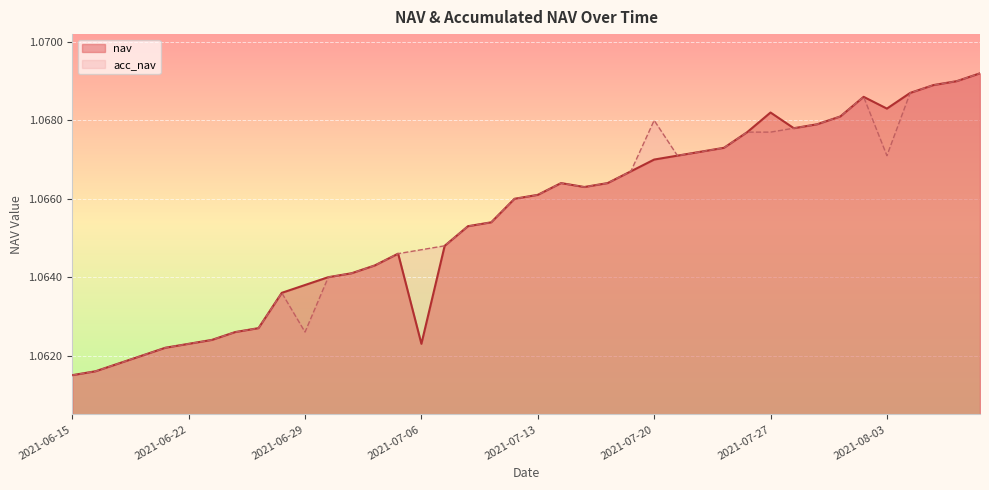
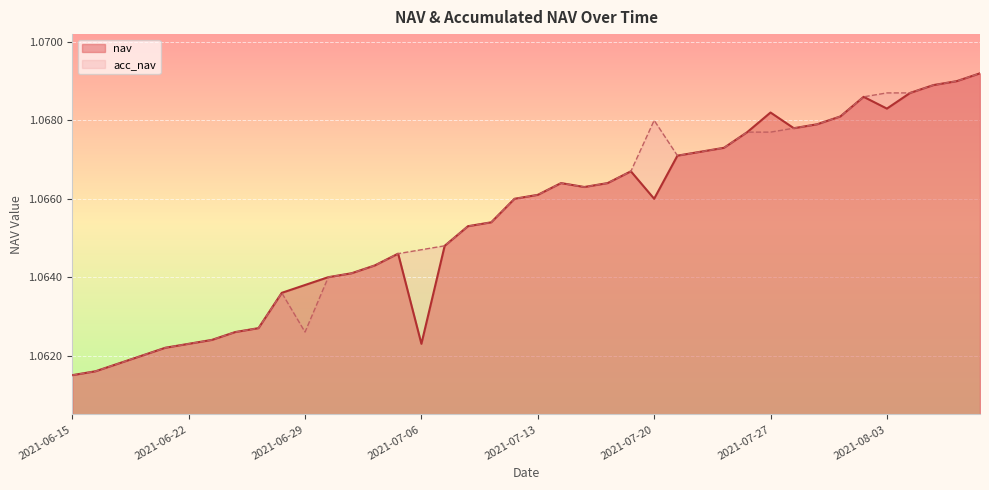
  {
    "nav": {
      "2021-06-29": 1.0638,
      "2021-07-06": 1.0623,
-     "2021-07-20": 1.067,
+     "2021-07-20": 1.066,
      "2021-07-27": 1.0682,
      "2021-08-03": 1.0683
    },
    "acc_nav": {
      "2021-06-29": 1.0626,
      "2021-07-06": 1.0647,
      "2021-07-20": 1.0680,
      "2021-07-27": 1.0677,
-     "2021-08-03": 1.0671
+     "2021-08-03": 1.0687
    }
  }
